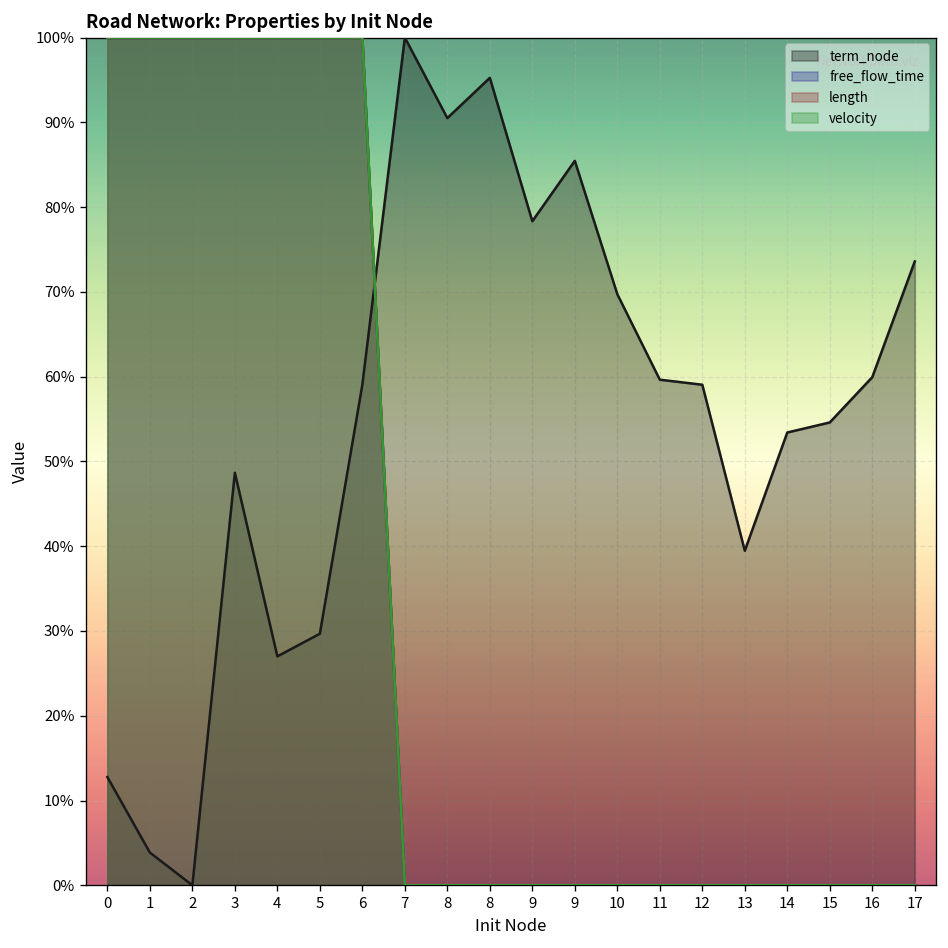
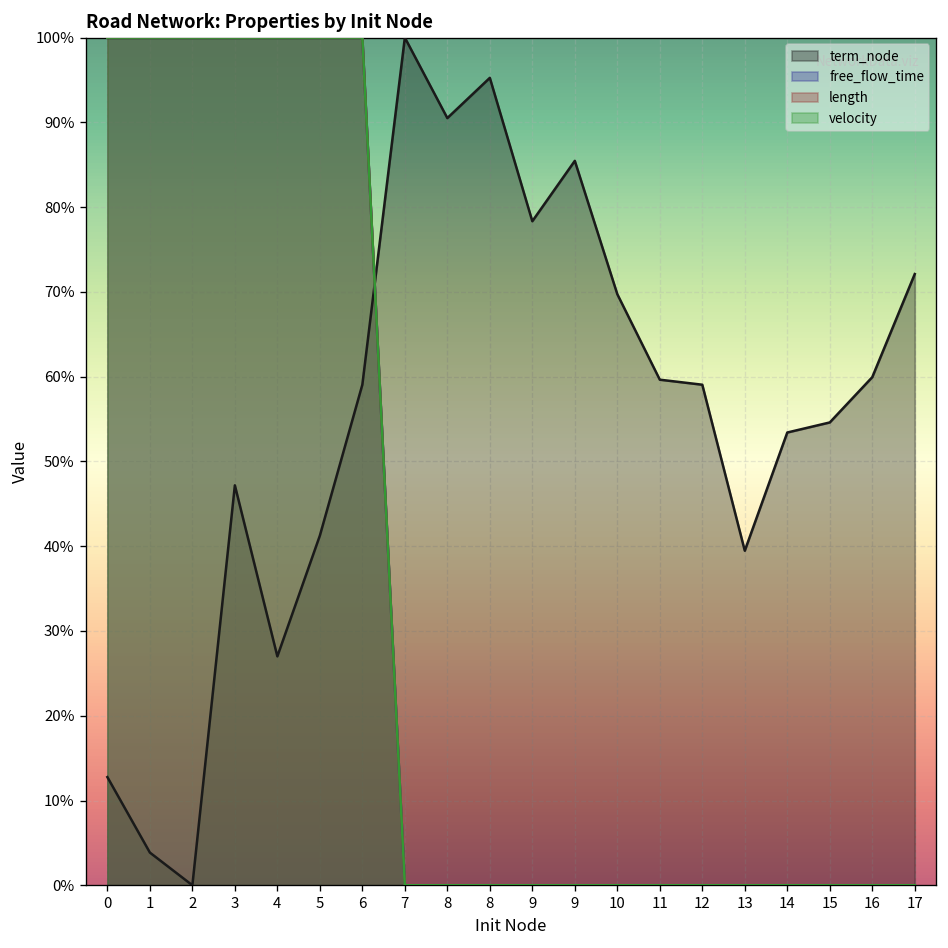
  {
    "term_node": {
      "0": "13%",
      "1": "4%",
      "2": "0%",
-     "3": "49%",
+     "3": "47%",
      "4": "27%",
-     "5": "30%",
+     "5": "41%",
      "6": "59%",
      "7": "100%",
      "10": "70%",
      "11": "60%",
      "12": "59%",
      "13": "39%",
      "14": "53%",
      "15": "55%",
      "16": "60%",
-     "17": "74%"
+     "17": "72%"
    },
    "velocity": {
      "0": "100%",
      "1": "100%",
      "2": "100%",
      "3": "100%",
      "4": "100%",
      "5": "100%",
      "6": "100%",
      "7": "0%",
      "10": "0%",
      "11": "0%",
      "12": "0%",
      "13": "0%",
      "14": "0%",
      "15": "0%",
      "16": "0%",
      "17": "0%"
    }
  }
